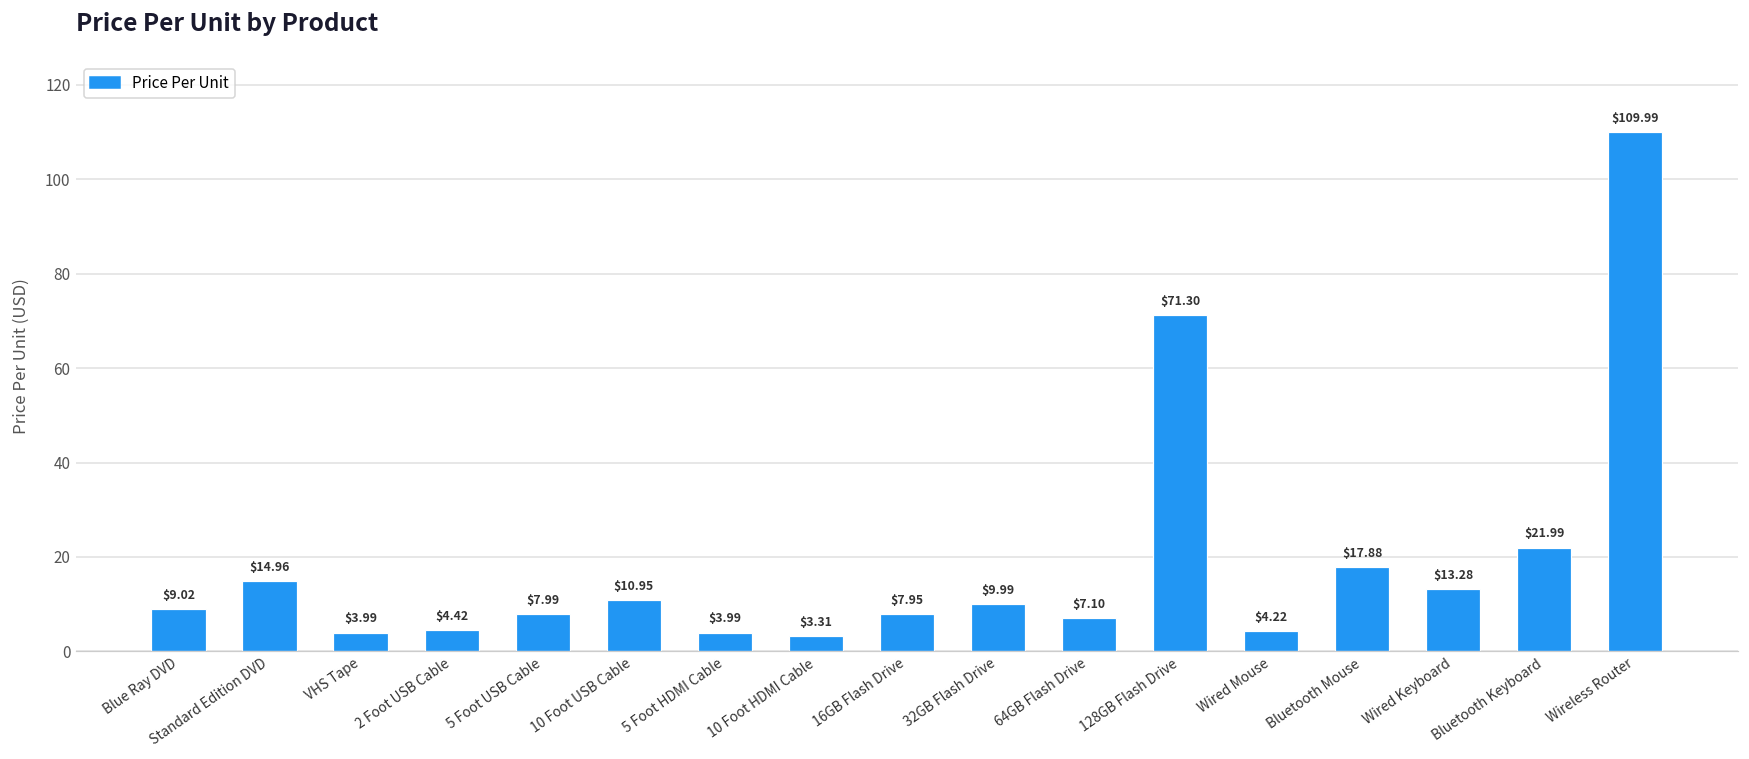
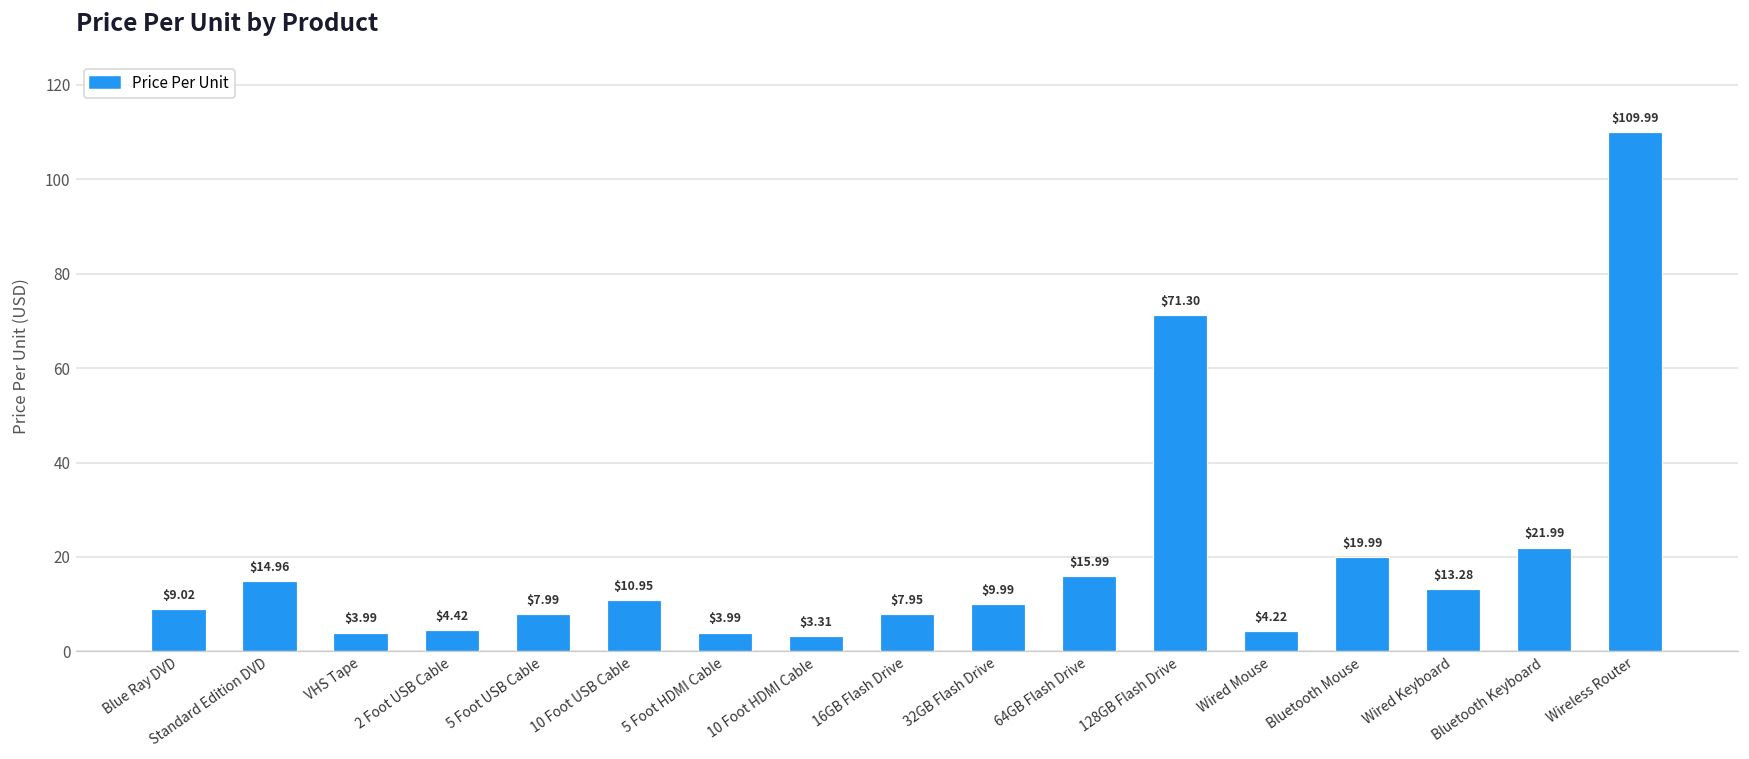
  {
    "Blue Ray DVD": "$9.02",
    "Standard Edition DVD": "$14.96",
    "VHS Tape": "$3.99",
    "2 Foot USB Cable": "$4.42",
    "5 Foot USB Cable": "$7.99",
    "10 Foot USB Cable": "$10.95",
    "5 Foot HDMI Cable": "$3.99",
    "10 Foot HDMI Cable": "$3.31",
    "16GB Flash Drive": "$7.95",
    "32GB Flash Drive": "$9.99",
-   "64GB Flash Drive": "$7.10",
+   "64GB Flash Drive": "$15.99",
    "128GB Flash Drive": "$71.30",
    "Wired Mouse": "$4.22",
-   "Bluetooth Mouse": "$17.88",
+   "Bluetooth Mouse": "$19.99",
    "Wired Keyboard": "$13.28",
    "Bluetooth Keyboard": "$21.99",
    "Wireless Router": "$109.99"
  }
